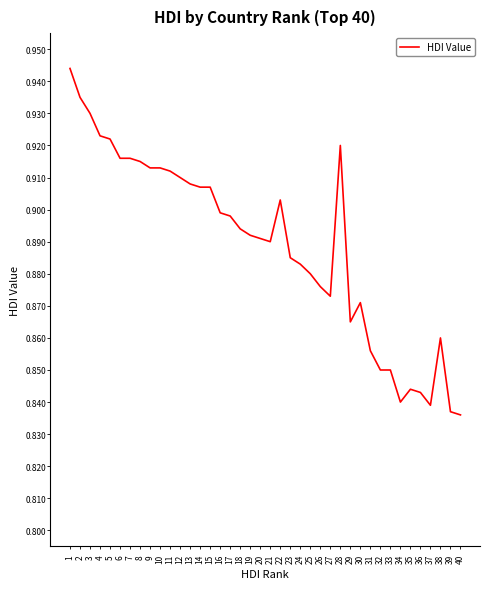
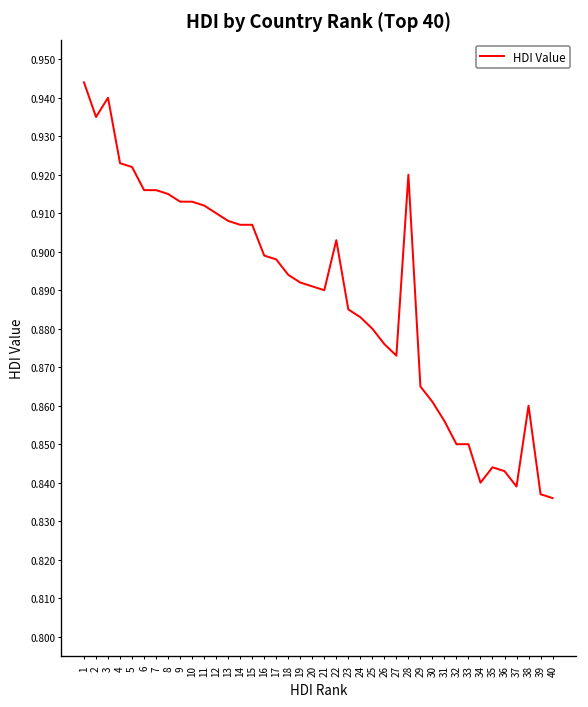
  {
    "1": 0.944,
    "2": 0.935,
-   "3": 0.93,
+   "3": 0.94,
    "4": 0.923,
    "5": 0.922,
    "6": 0.916,
    "7": 0.916,
    "8": 0.915,
    "9": 0.913,
    "10": 0.913,
    "11": 0.912,
    "12": 0.910,
    "13": 0.908,
    "14": 0.907,
    "15": 0.907,
    "16": 0.899,
    "17": 0.898,
    "18": 0.894,
    "19": 0.892,
    "20": 0.891,
    "21": 0.890,
    "22": 0.903,
    "23": 0.885,
    "24": 0.883,
    "25": 0.880,
    "26": 0.876,
    "27": 0.873,
    "28": 0.920,
    "29": 0.865,
-   "30": 0.871,
+   "30": 0.861,
    "31": 0.856,
    "32": 0.850,
    "33": 0.850,
    "34": 0.840,
    "35": 0.844,
    "36": 0.843,
    "37": 0.839,
    "38": 0.860,
    "39": 0.837,
    "40": 0.836
  }
